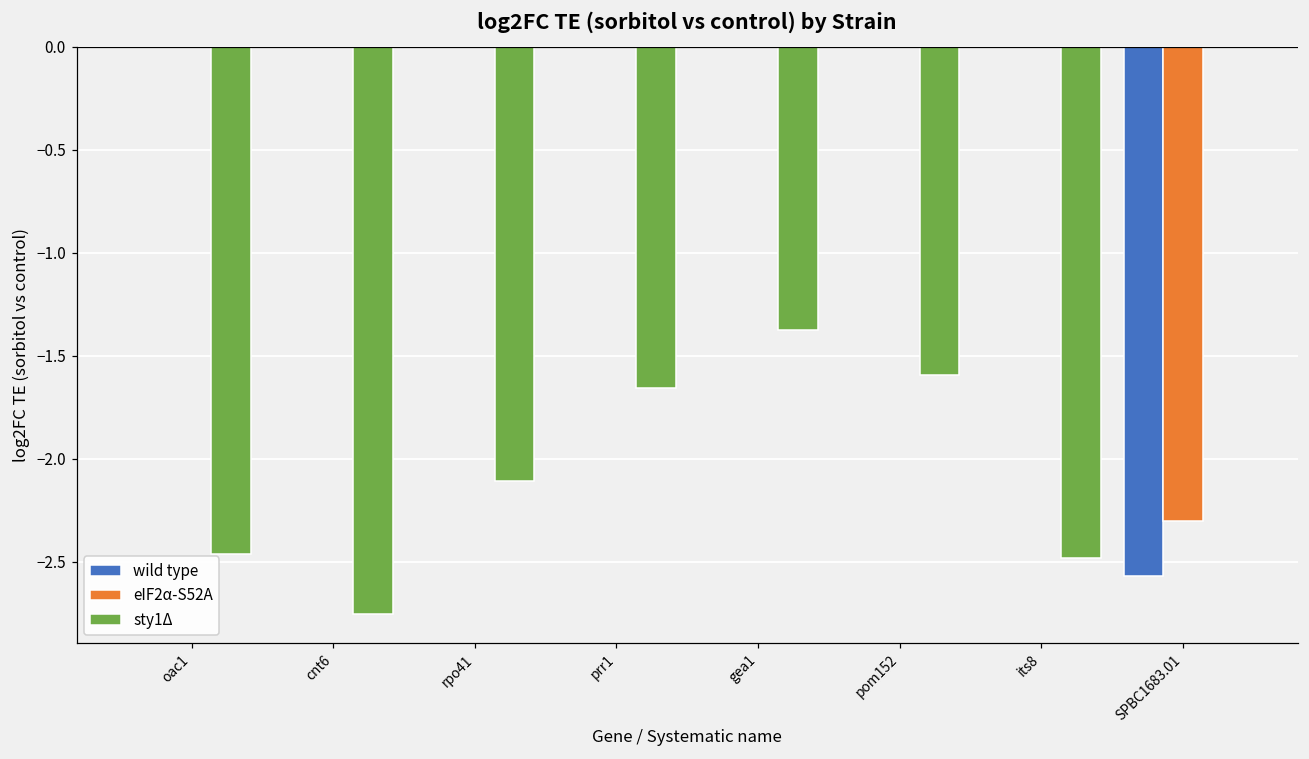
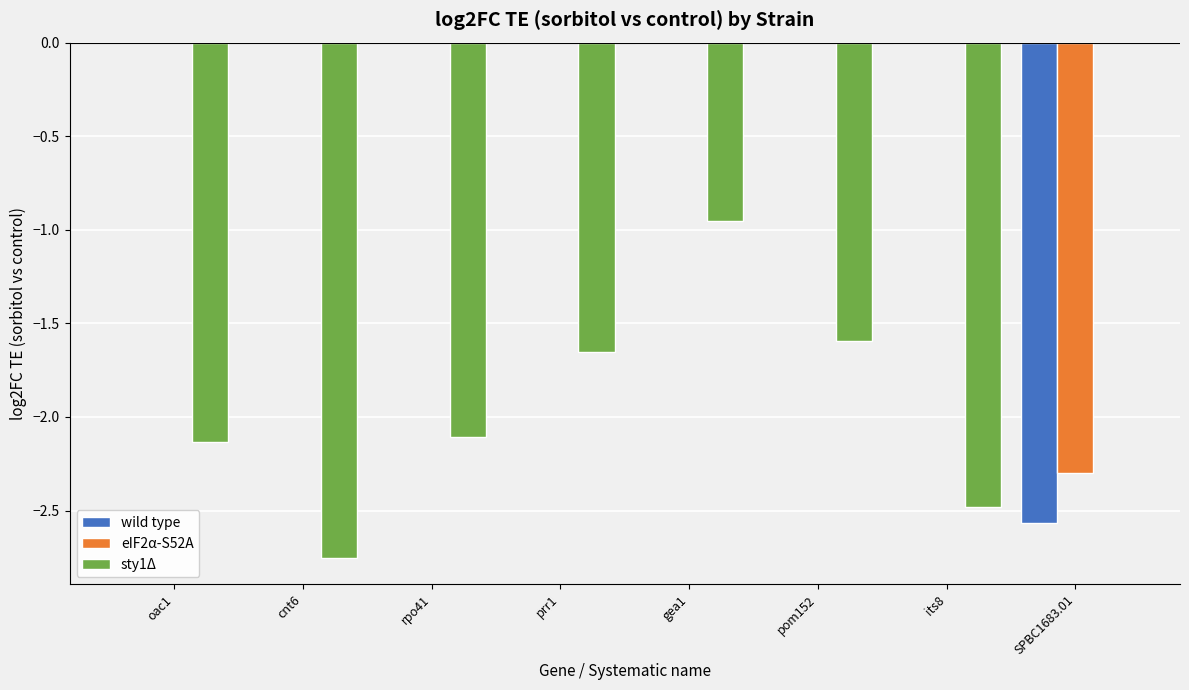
  {
    "wild type": {
      "oac1": 0.00,
      "cnt6": 0.00,
      "rpo41": 0.00,
      "prr1": 0.00,
      "gea1": 0.00,
      "pom152": 0.00,
      "its8": 0.00,
      "SPBC1683.01": -2.57
    },
    "eIF2α-S52A": {
      "oac1": 0.00,
      "cnt6": 0.00,
      "rpo41": 0.00,
      "prr1": 0.00,
      "gea1": 0.00,
      "pom152": 0.00,
      "its8": 0.00,
      "SPBC1683.01": -2.30
    },
    "sty1Δ": {
-     "oac1": -2.46,
+     "oac1": -2.14,
      "cnt6": -2.76,
      "rpo41": -2.11,
      "prr1": -1.66,
-     "gea1": -1.37,
+     "gea1": -0.95,
      "pom152": -1.59,
      "its8": -2.48,
      "SPBC1683.01": 0.00
    }
  }
